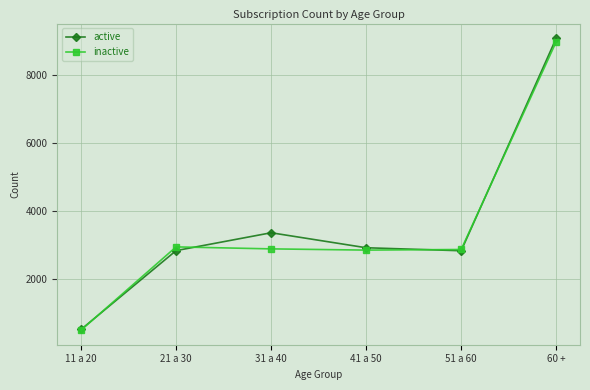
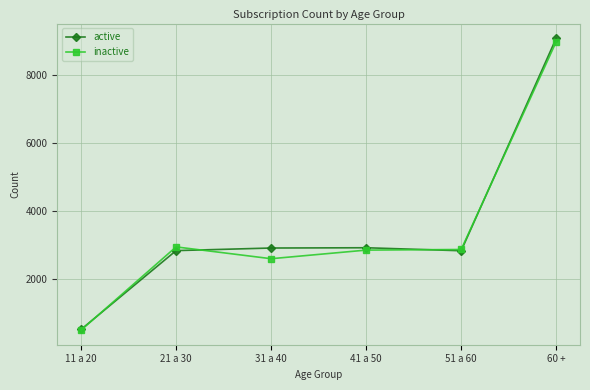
  {
    "active": {
      "21 a 30": 2800,
-     "31 a 40": 3400,
+     "31 a 40": 2900,
      "60 +": 9100
    },
    "inactive": {
      "21 a 30": 3000,
-     "31 a 40": 2900,
+     "31 a 40": 2600,
      "60 +": 9000
    }
  }
